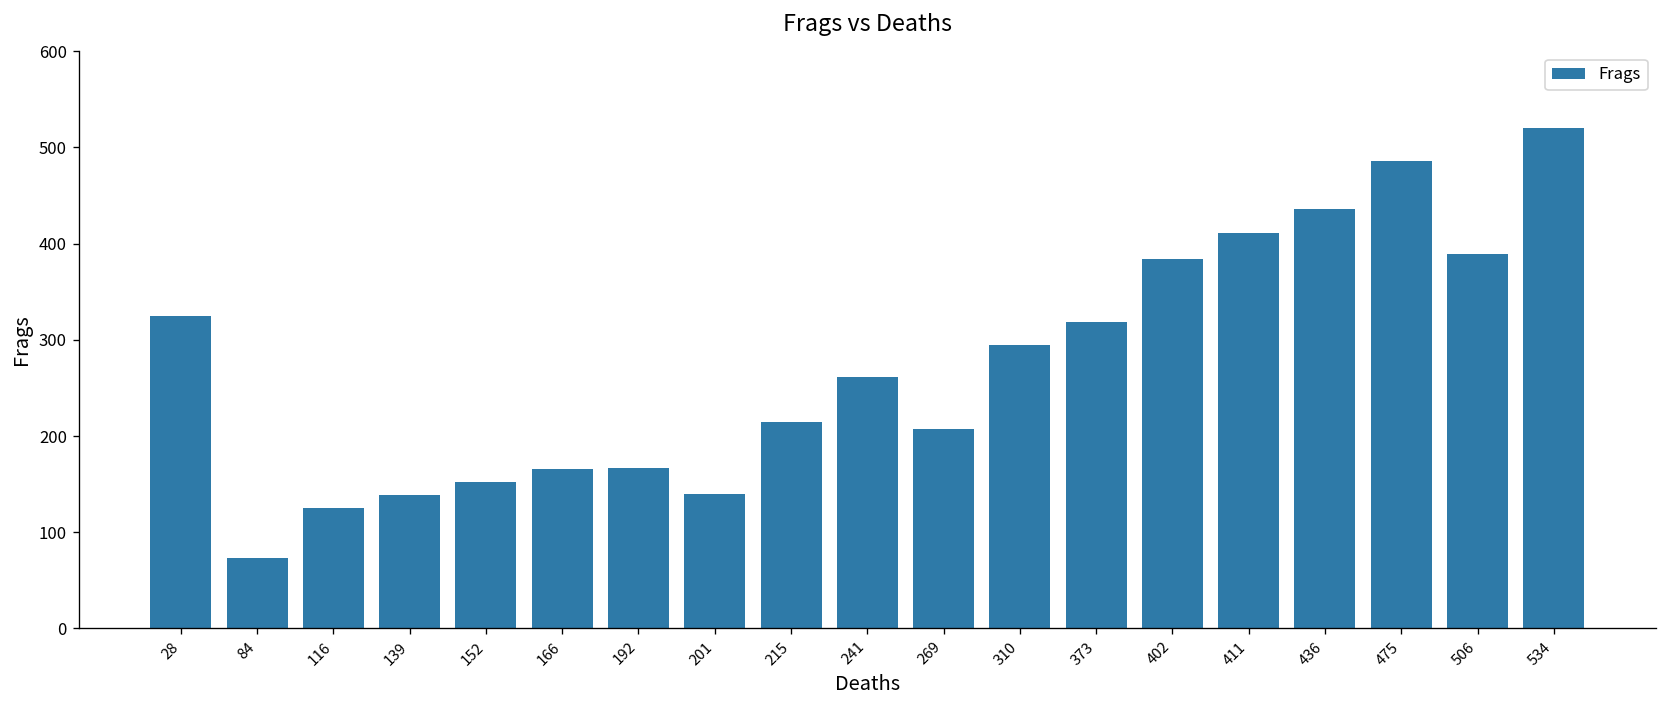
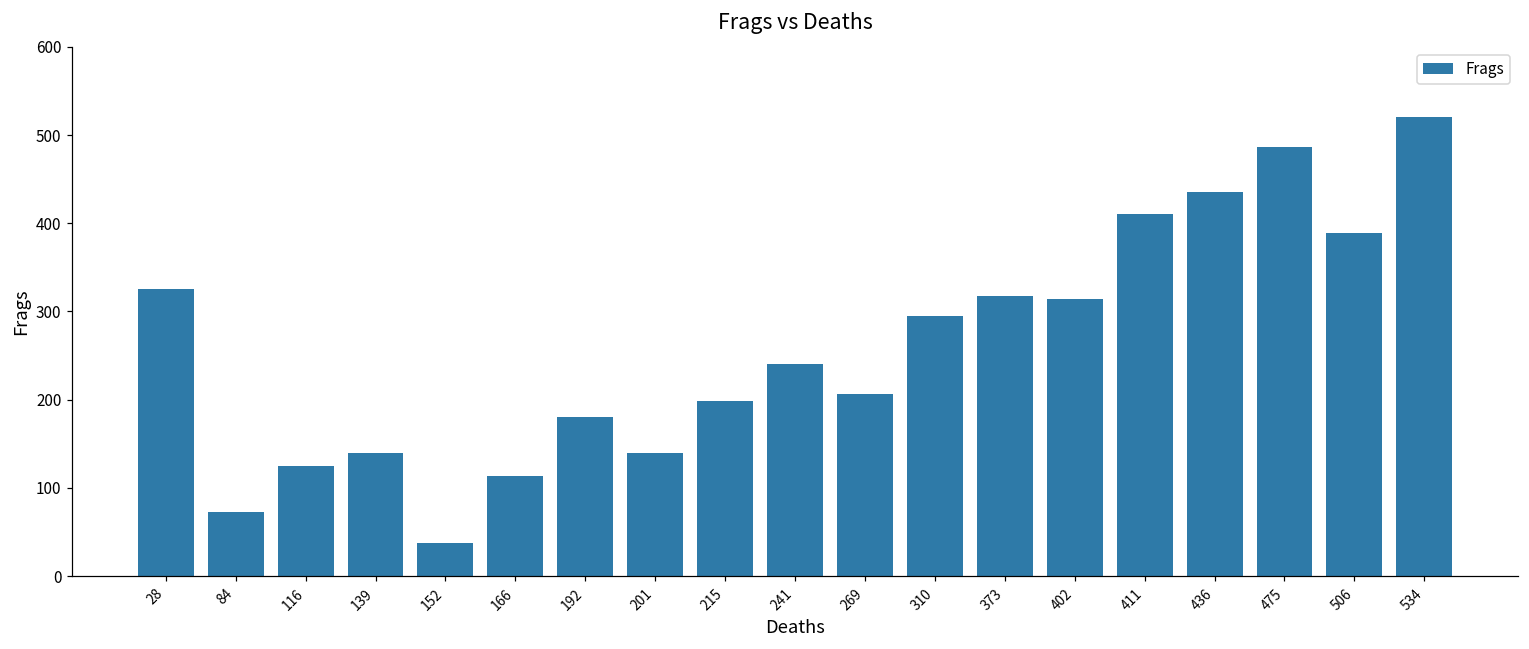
  {
    "28": 330,
    "84": 70,
    "116": 130,
    "139": 140,
-   "152": 150,
-   "166": 170,
-   "192": 170,
+   "152": 40,
+   "166": 110,
+   "192": 180,
    "201": 140,
-   "215": 220,
-   "241": 260,
+   "215": 200,
+   "241": 240,
    "269": 210,
    "310": 300,
    "373": 320,
-   "402": 380,
+   "402": 310,
    "411": 410,
    "436": 440,
    "475": 490,
    "506": 390,
    "534": 520
  }
